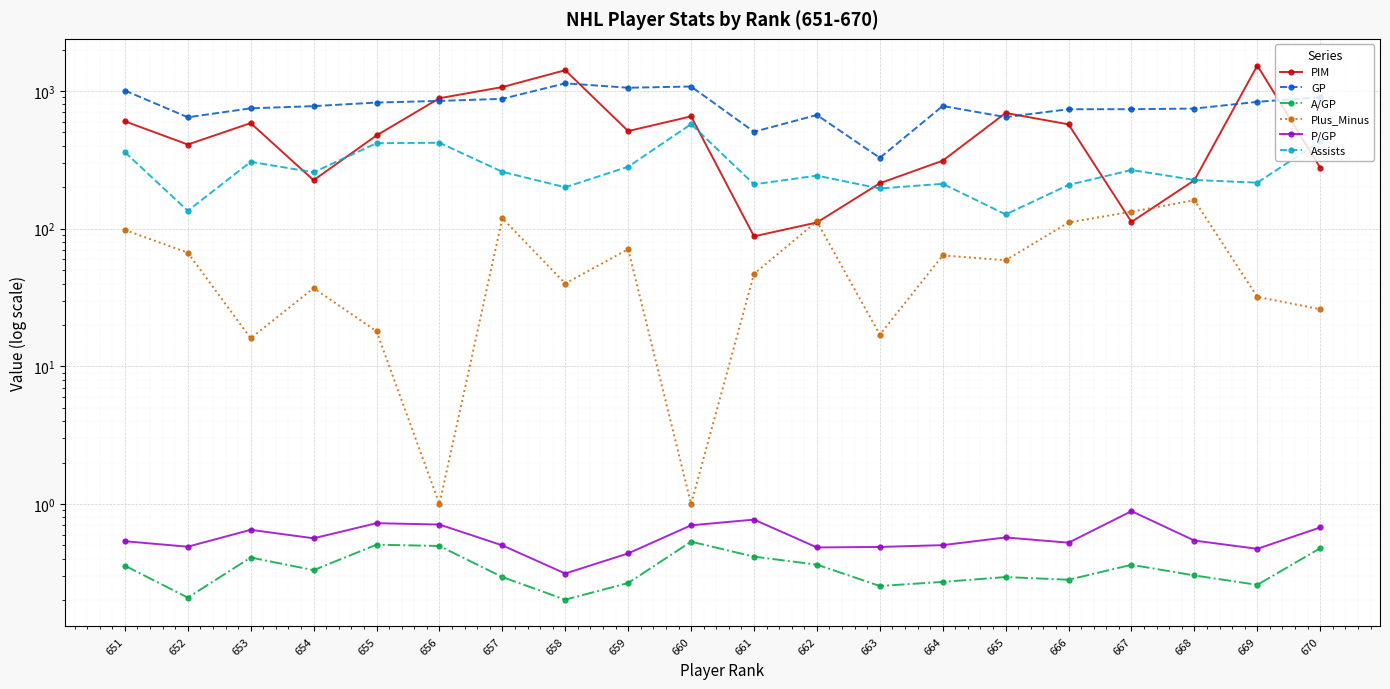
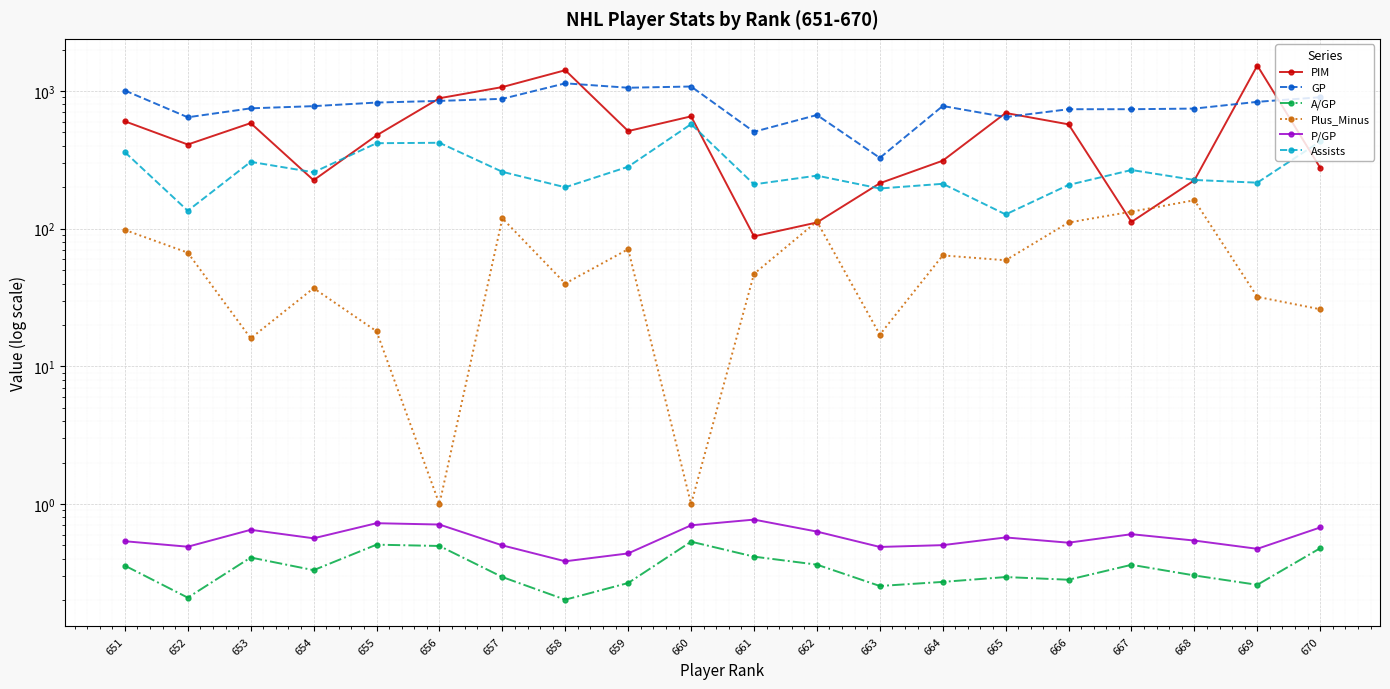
  {
    "PIM": {
      "651": 600,
      "652": 410,
      "653": 590,
      "654": 230,
      "655": 480,
      "656": 900,
      "657": 1100,
      "658": 1400,
      "659": 510,
      "660": 700,
      "661": 90,
      "663": 210,
      "664": 310,
      "665": 700,
      "666": 570,
      "667": 110,
      "669": 1500,
      "670": 280
    },
    "GP": {
      "651": 1000,
      "652": 600,
      "653": 700,
      "654": 800,
      "655": 800,
      "656": 800,
      "657": 900,
      "658": 1100,
      "659": 1100,
      "660": 1100,
      "661": 510,
      "662": 700,
      "663": 330,
      "664": 800,
      "665": 600,
      "666": 700,
      "667": 700,
      "668": 700,
      "669": 800
    },
    "A/GP": {
      "651": 0.36,
      "652": 0.21,
      "653": 0.41,
      "654": 0.33,
      "655": 0.51,
      "656": 0.50,
      "657": 0.30,
      "658": 0.20,
      "659": 0.27,
      "660": 0.53,
      "661": 0.42,
      "662": 0.36,
      "663": 0.25,
      "664": 0.27,
      "665": 0.30,
      "666": 0.28,
      "667": 0.36,
      "668": 0.30,
      "669": 0.26,
      "670": 0.48
    },
    "Plus_Minus": {
      "651": 100,
      "652": 70,
      "653": 16,
      "654": 37,
      "655": 18,
      "656": 1.0,
      "657": 120,
      "658": 40,
      "659": 70,
      "660": 1.0,
      "661": 47,
      "663": 17,
      "664": 60,
      "665": 59,
      "666": 110,
      "667": 130,
      "668": 160,
      "669": 32,
      "670": 26
    },
    "P/GP": {
      "651": 0.54,
      "652": 0.49,
      "653": 0.7,
      "654": 0.56,
      "655": 0.7,
      "656": 0.7,
      "657": 0.50,
-     "658": 0.31,
+     "658": 0.38,
      "659": 0.44,
      "660": 0.7,
      "661": 0.8,
-     "662": 0.48,
+     "662": 0.6,
      "663": 0.49,
      "664": 0.50,
      "665": 0.57,
      "666": 0.52,
-     "667": 0.9,
+     "667": 0.6,
      "668": 0.54,
      "669": 0.47,
      "670": 0.7
    },
    "Assists": {
      "651": 360,
      "652": 140,
      "653": 310,
      "654": 260,
      "655": 420,
      "656": 420,
      "657": 260,
      "658": 200,
      "659": 280,
      "660": 580,
      "661": 210,
      "662": 240,
      "663": 200,
      "664": 210,
      "665": 130,
      "666": 210,
      "667": 270,
      "669": 220
    }
  }
